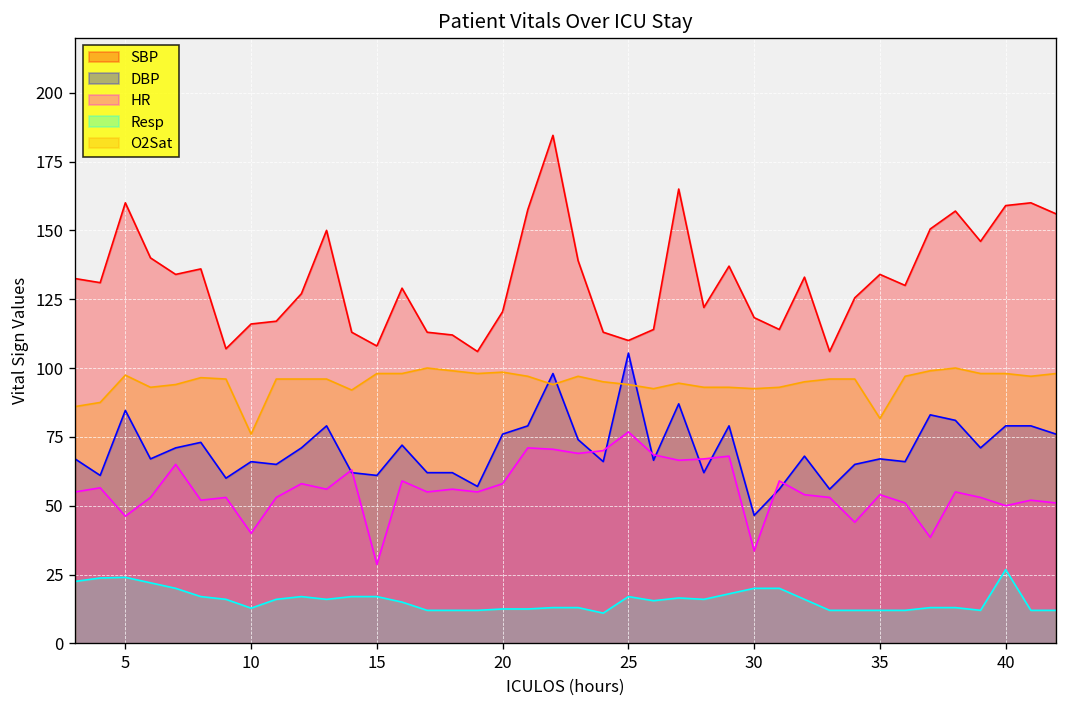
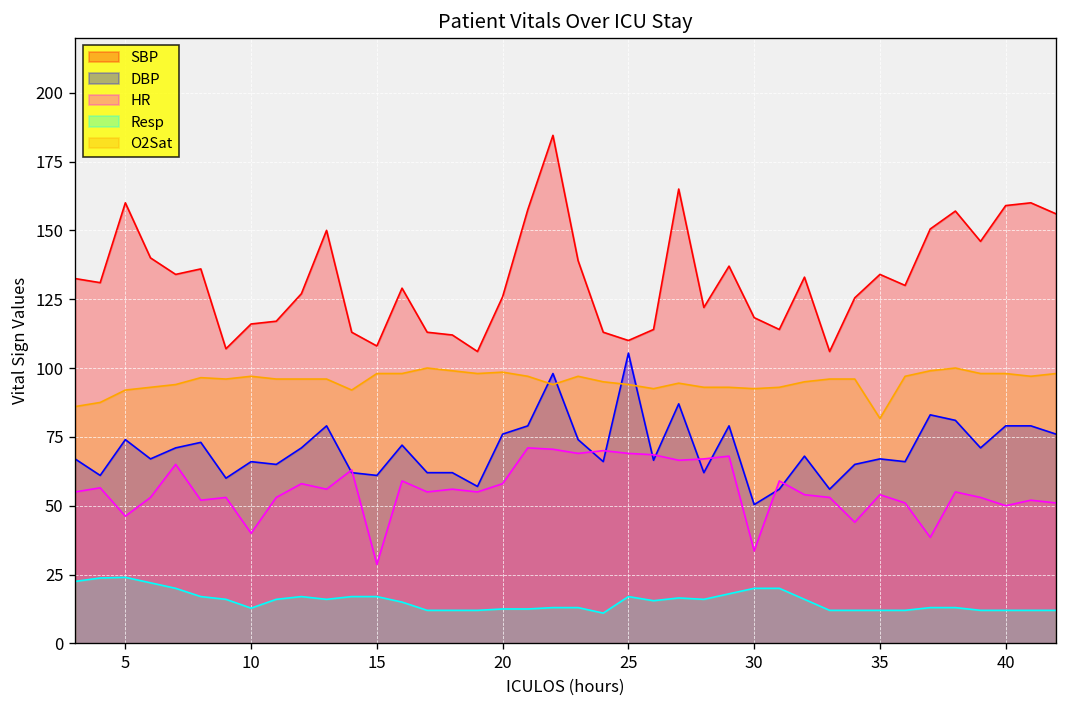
  {
    "SBP": {
      "5": 160,
      "10": 116,
      "15": 108,
-     "20": 121,
+     "20": 126,
      "25": 110,
      "30": 118,
      "35": 134,
      "40": 159
    },
    "DBP": {
-     "5": 85,
+     "5": 74,
      "10": 66,
      "15": 61,
      "20": 76,
      "25": 105,
-     "30": 47,
+     "30": 50,
      "35": 67,
      "40": 79
    },
    "HR": {
      "5": 46,
      "10": 40,
      "15": 29,
      "20": 58,
-     "25": 77,
+     "25": 69,
      "30": 34,
      "35": 54,
      "40": 50
    },
    "Resp": {
      "5": 24,
      "10": 13,
      "15": 17,
      "20": 13,
      "25": 17,
      "30": 20,
      "35": 12,
-     "40": 27
+     "40": 12
    },
    "O2Sat": {
-     "5": 97,
-     "10": 76,
+     "5": 92,
+     "10": 97,
      "15": 98,
      "20": 99,
      "25": 94,
      "30": 93,
      "35": 82,
      "40": 98
    }
  }
